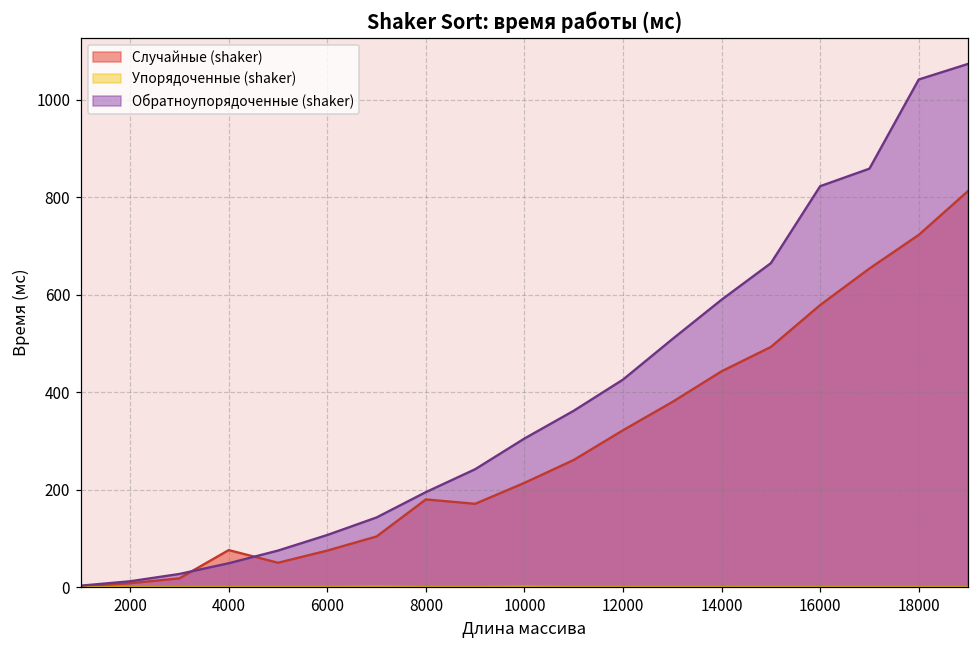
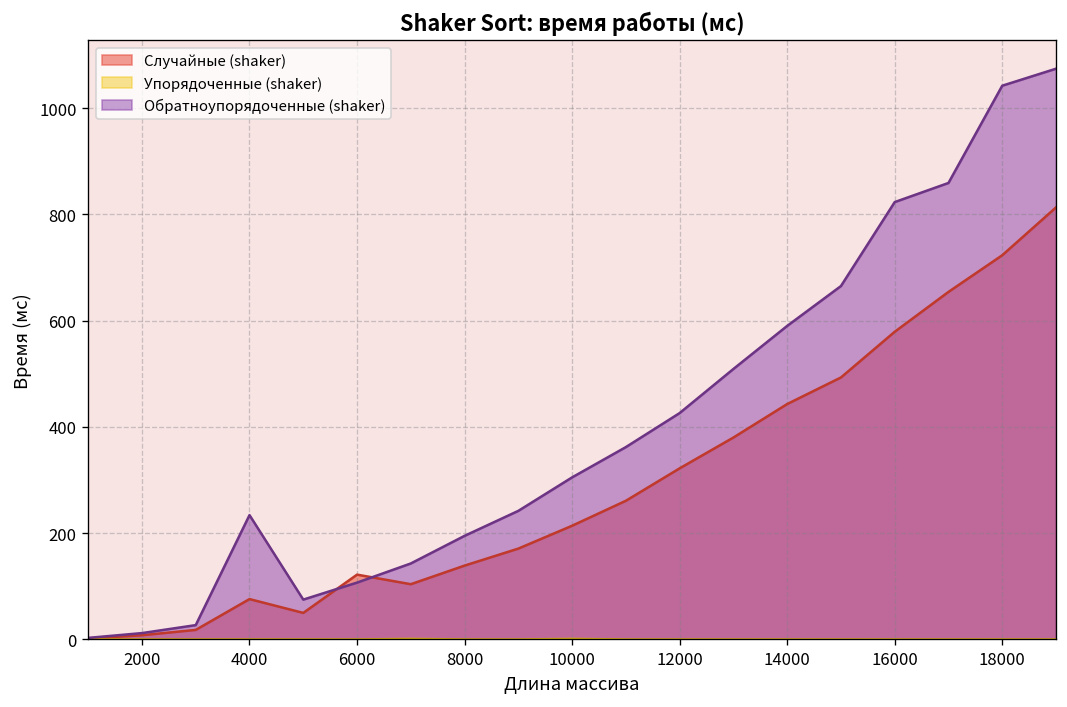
  {
    "Случайные (shaker)": {
      "4000": 80,
-     "6000": 80,
-     "8000": 180,
+     "6000": 120,
+     "8000": 140,
      "10000": 210,
      "12000": 320,
      "14000": 440,
      "16000": 580,
      "18000": 720
    },
    "Упорядоченные (shaker)": {
      "2000": 0,
      "4000": 0,
      "6000": 0,
      "8000": 0,
      "10000": 0,
      "12000": 0,
      "14000": 0,
      "16000": 0,
      "18000": 0
    },
    "Обратноупорядоченные (shaker)": {
-     "4000": 50,
+     "4000": 230,
      "6000": 110,
      "8000": 200,
      "10000": 310,
      "12000": 430,
      "14000": 590,
      "16000": 820,
      "18000": 1040
    }
  }
